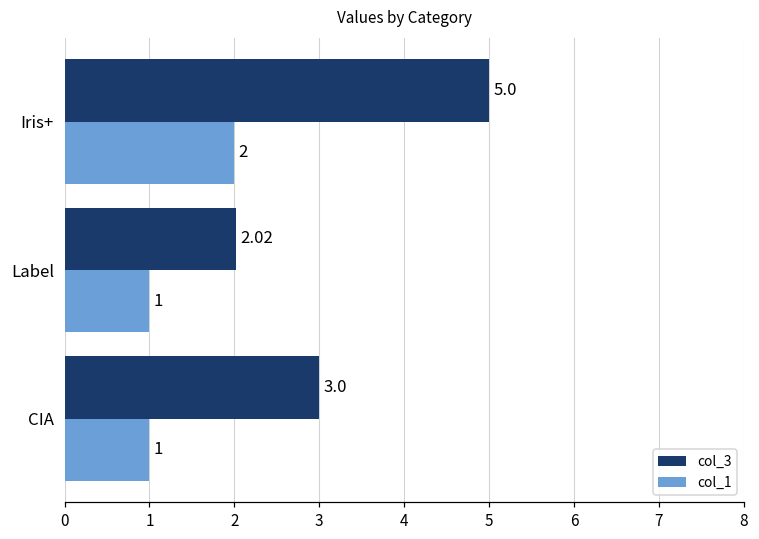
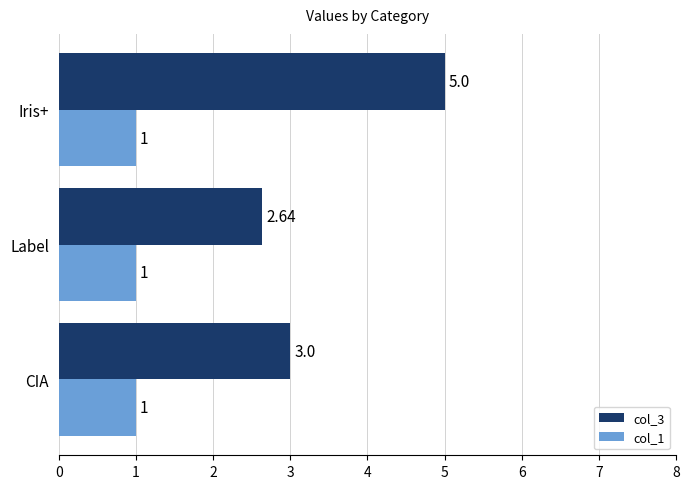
  {
    "col_3": {
      "Iris+": 5.0,
-     "Label": 2.02,
+     "Label": 2.64,
      "CIA": 3.0
    },
    "col_1": {
-     "Iris+": 2,
+     "Iris+": 1,
      "Label": 1,
      "CIA": 1
    }
  }
